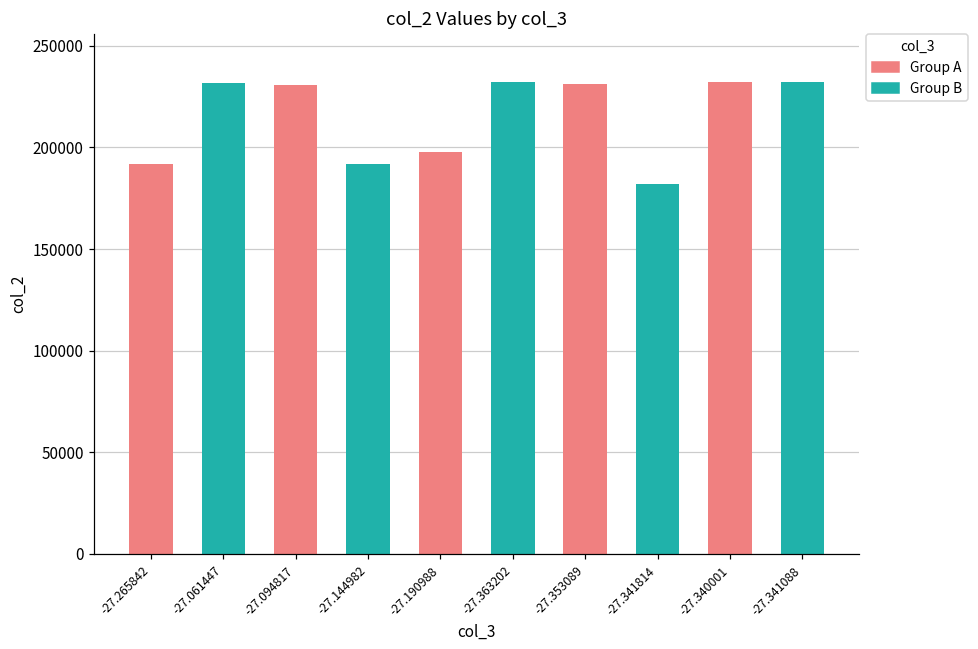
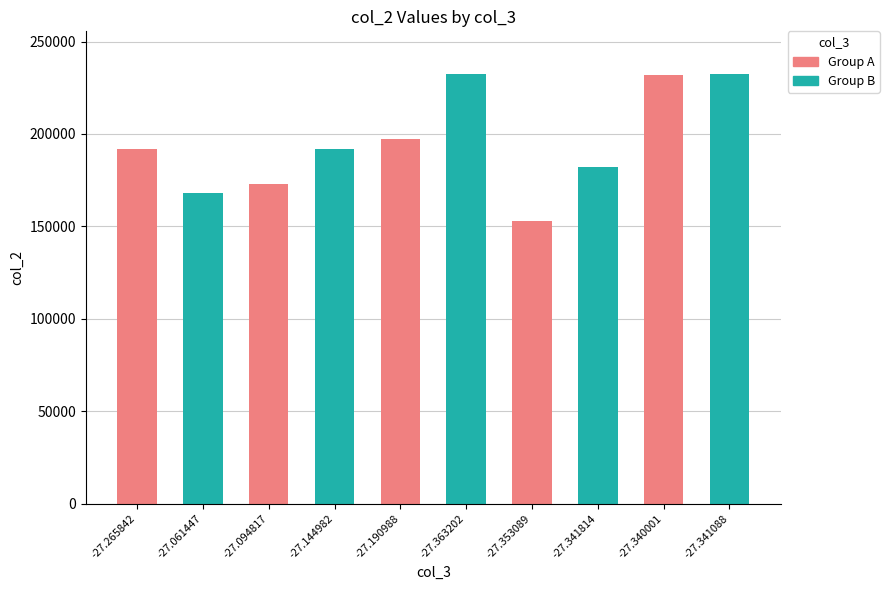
  {
    "-27.265842": 192000,
-   "-27.061447": 231000,
-   "-27.094817": 231000,
+   "-27.061447": 168000,
+   "-27.094817": 173000,
    "-27.144982": 192000,
    "-27.190988": 198000,
    "-27.363202": 232000,
-   "-27.353089": 231000,
+   "-27.353089": 153000,
    "-27.341814": 182000,
    "-27.340001": 232000,
    "-27.341088": 232000
  }
